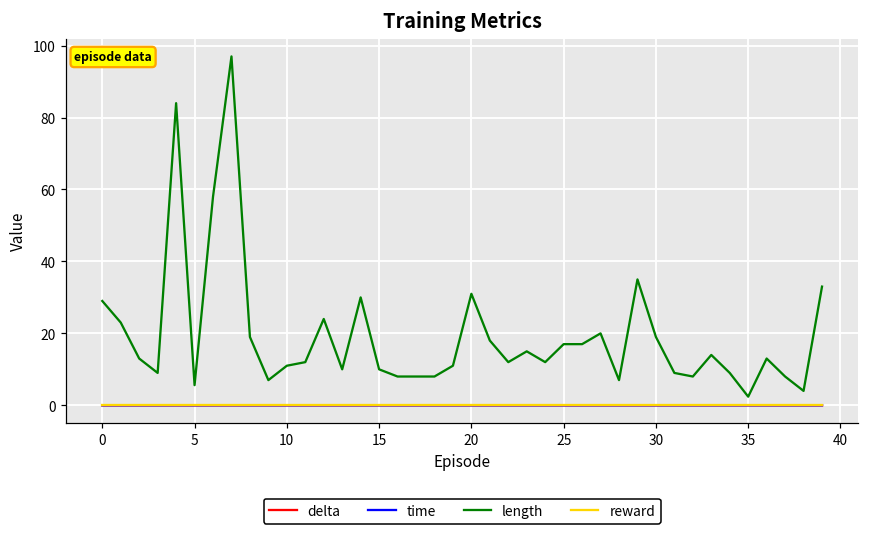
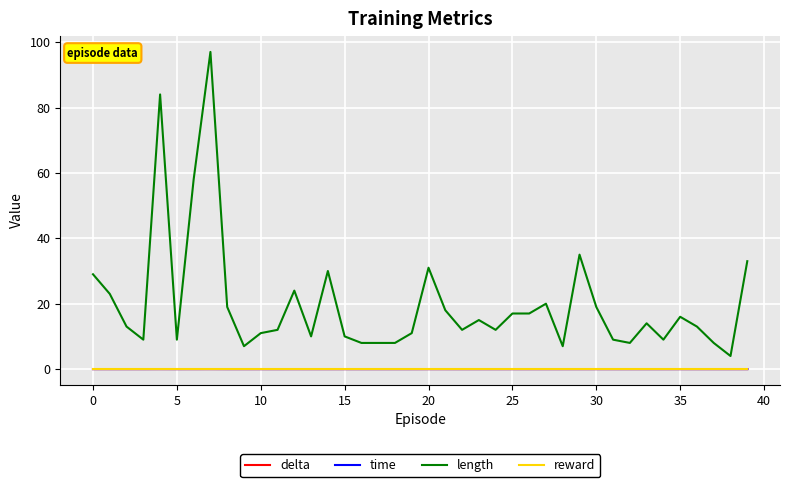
  {
    "reward": {
      "0": 0,
      "5": 0,
      "10": 0,
      "15": 0,
      "20": 0,
      "25": 0,
      "30": 0,
      "35": 0
    },
    "length": {
      "0": 29,
-     "5": 6,
+     "5": 9,
      "10": 11,
      "15": 10,
      "20": 31,
      "25": 17,
      "30": 19,
-     "35": 2
+     "35": 16
    }
  }
